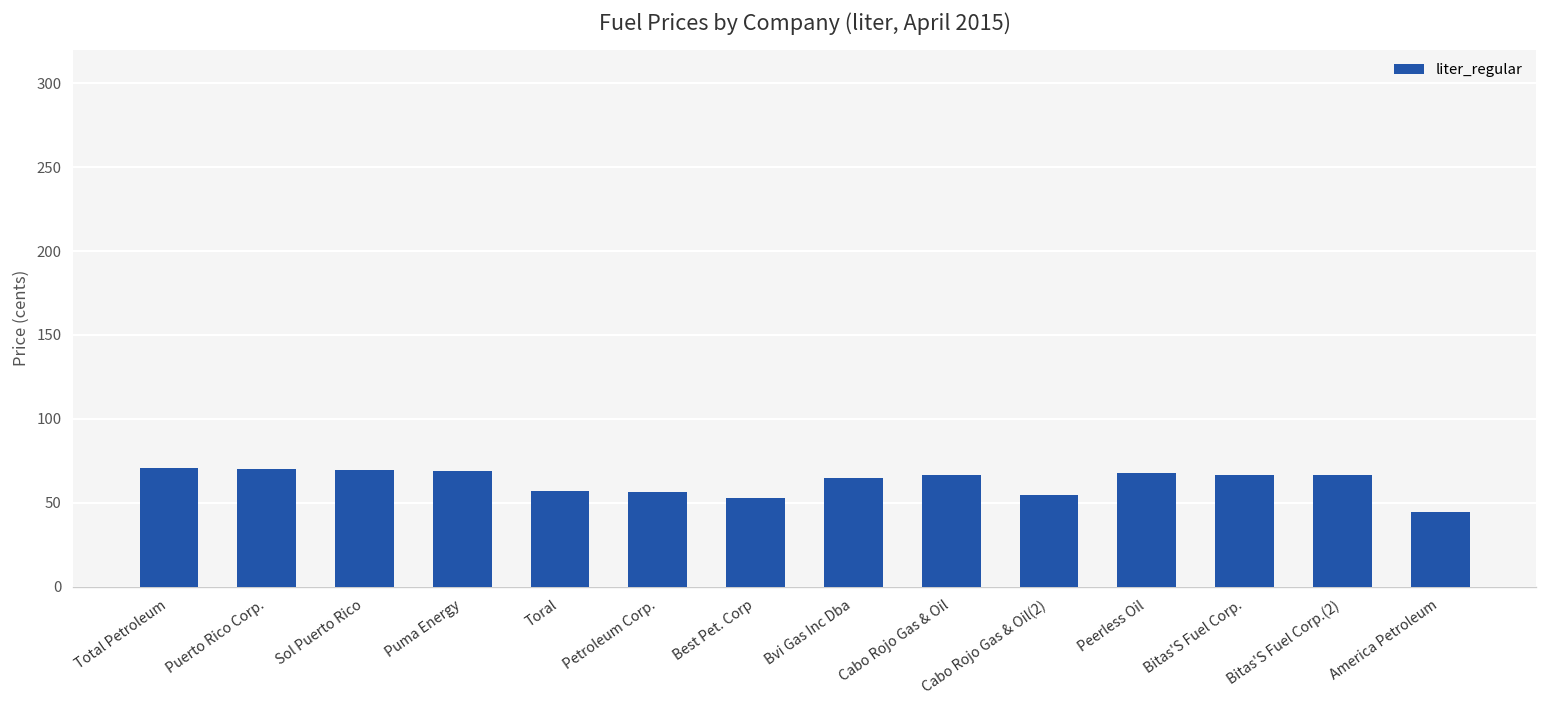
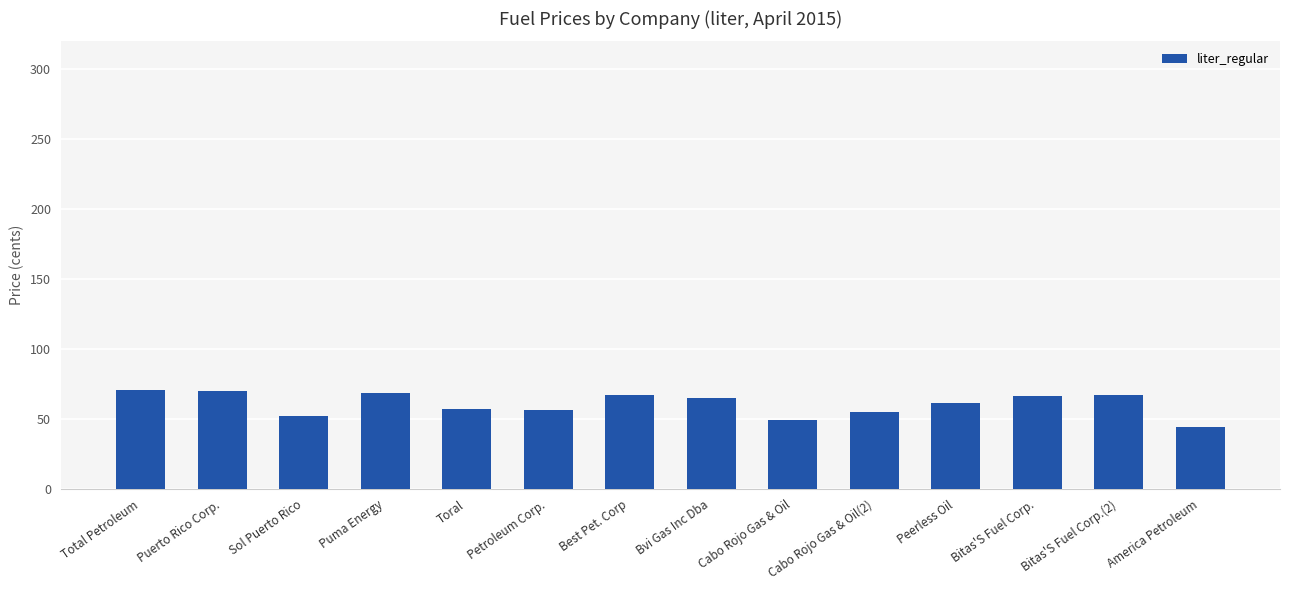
  {
    "Total Petroleum": 71,
    "Puerto Rico Corp.": 70,
-   "Sol Puerto Rico": 70,
+   "Sol Puerto Rico": 52,
    "Puma Energy": 69,
    "Toral": 57,
    "Petroleum Corp.": 57,
-   "Best Pet. Corp": 53,
+   "Best Pet. Corp": 67,
    "Bvi Gas Inc Dba": 65,
-   "Cabo Rojo Gas & Oil": 66,
+   "Cabo Rojo Gas & Oil": 49,
    "Cabo Rojo Gas & Oil(2)": 55,
-   "Peerless Oil": 68,
+   "Peerless Oil": 61,
    "Bitas'S Fuel Corp.": 66,
    "Bitas'S Fuel Corp.(2)": 67,
    "America Petroleum": 44
  }
